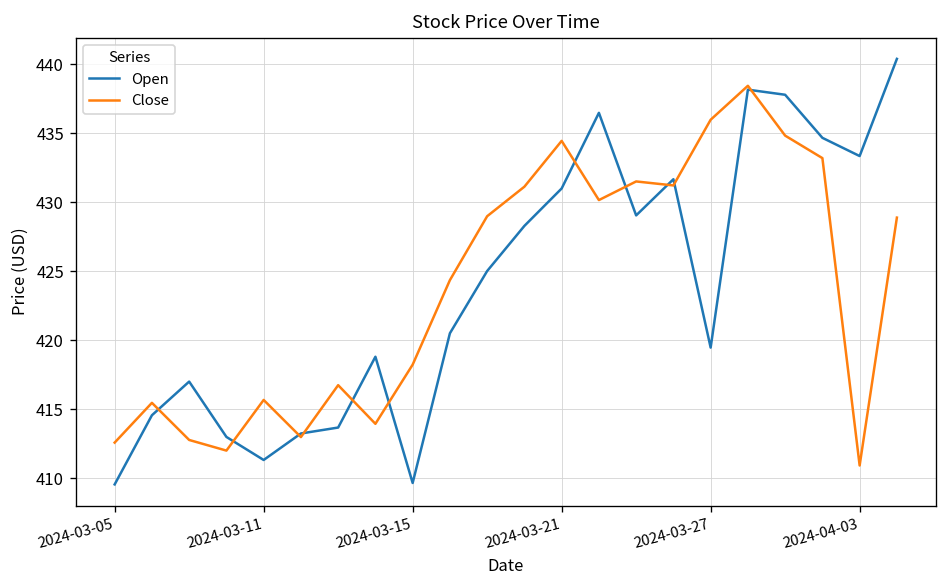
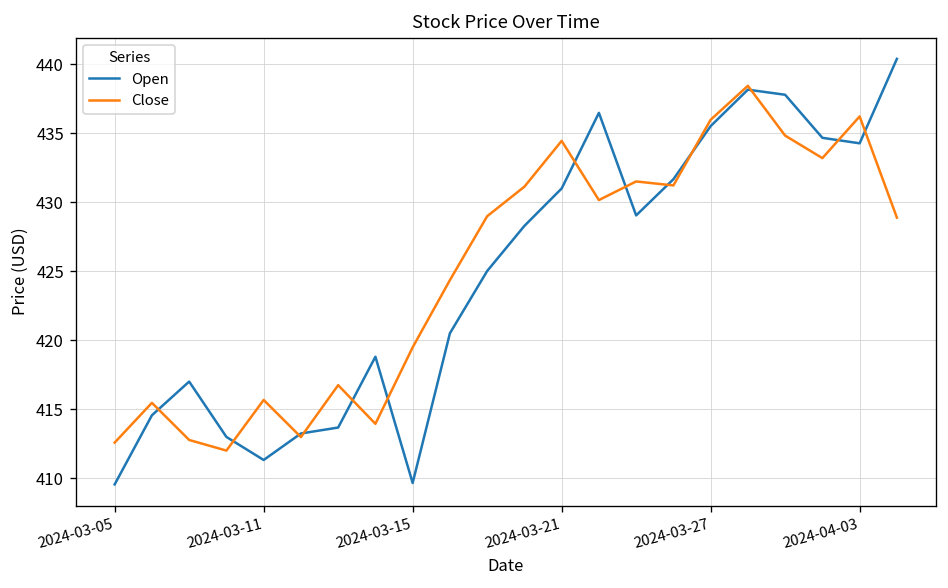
  {
    "Open": {
      "2024-03-05": 409.6,
      "2024-03-11": 411.3,
      "2024-03-15": 409.7,
      "2024-03-21": 431.0,
-     "2024-03-27": 419.5,
-     "2024-04-03": 433.4
+     "2024-03-27": 435.5,
+     "2024-04-03": 434.3
    },
    "Close": {
      "2024-03-05": 412.6,
      "2024-03-11": 415.7,
-     "2024-03-15": 418.2,
+     "2024-03-15": 419.5,
      "2024-03-21": 434.4,
      "2024-03-27": 436.0,
-     "2024-04-03": 410.9
+     "2024-04-03": 436.2
    }
  }
